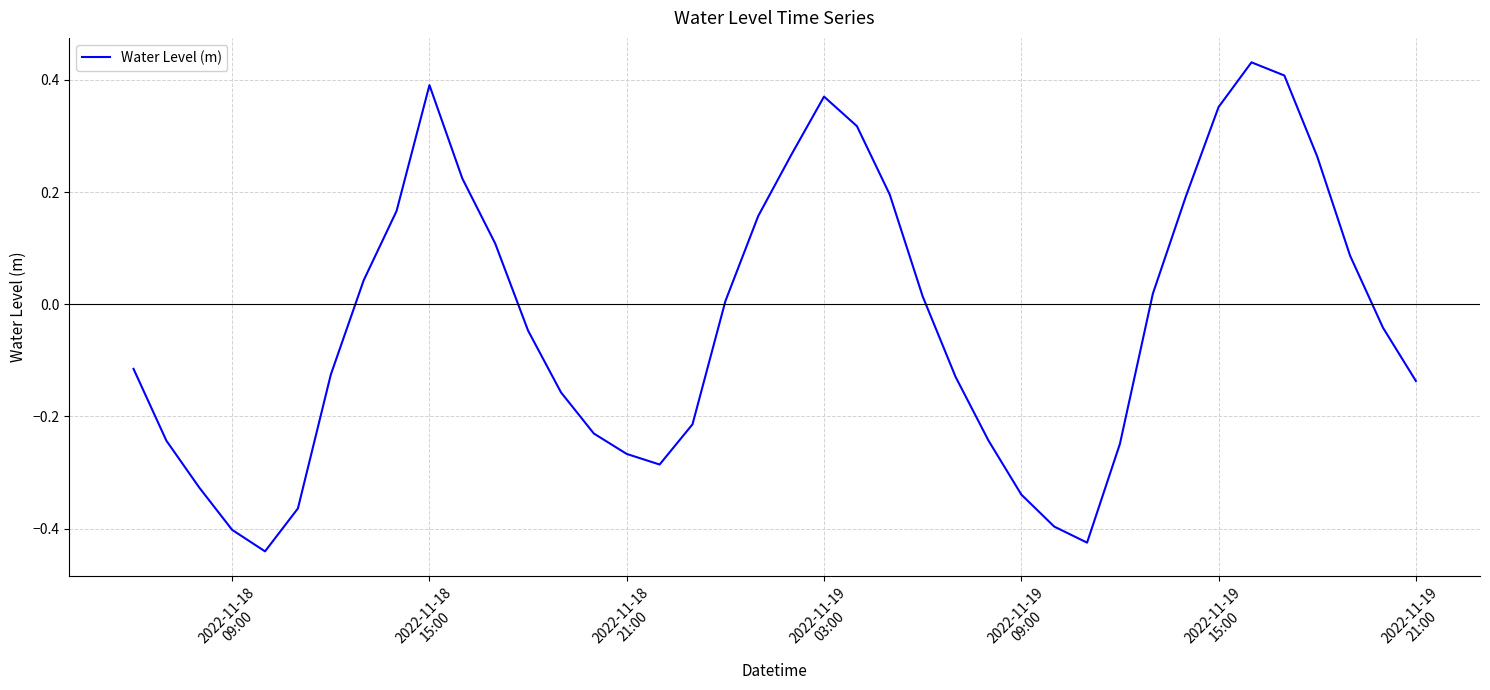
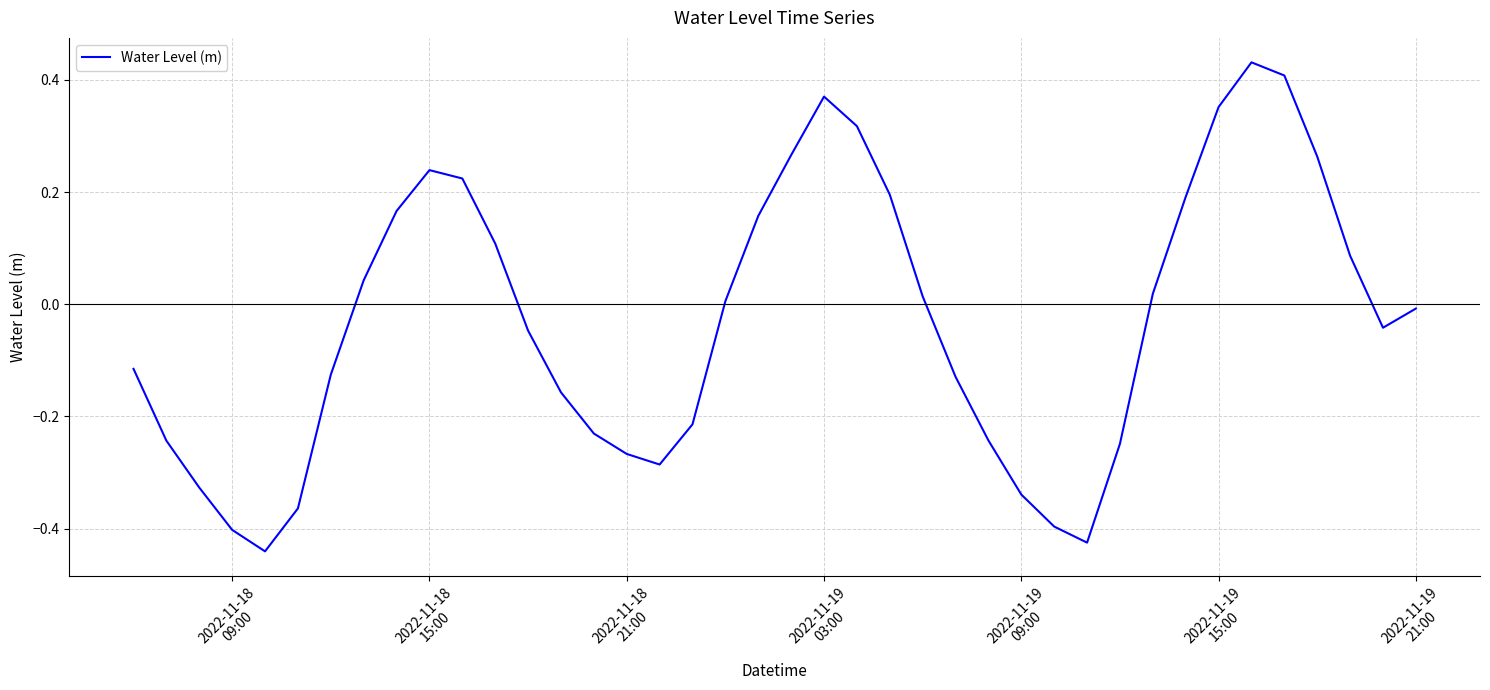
  {
    "2022-11-18 09:00": -0.40,
-   "2022-11-18 15:00": 0.39,
+   "2022-11-18 15:00": 0.24,
    "2022-11-18 21:00": -0.27,
    "2022-11-19 03:00": 0.37,
    "2022-11-19 09:00": -0.34,
    "2022-11-19 15:00": 0.35,
-   "2022-11-19 21:00": -0.14
+   "2022-11-19 21:00": -0.01
  }
